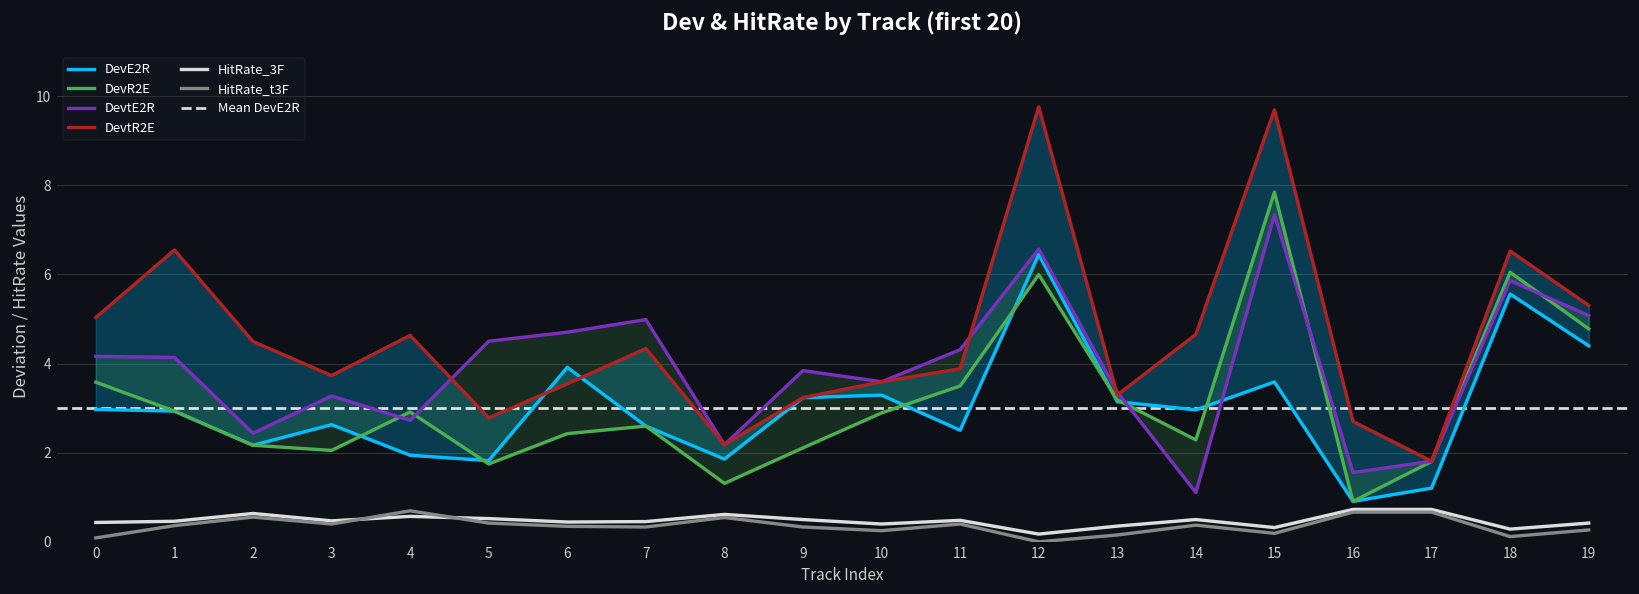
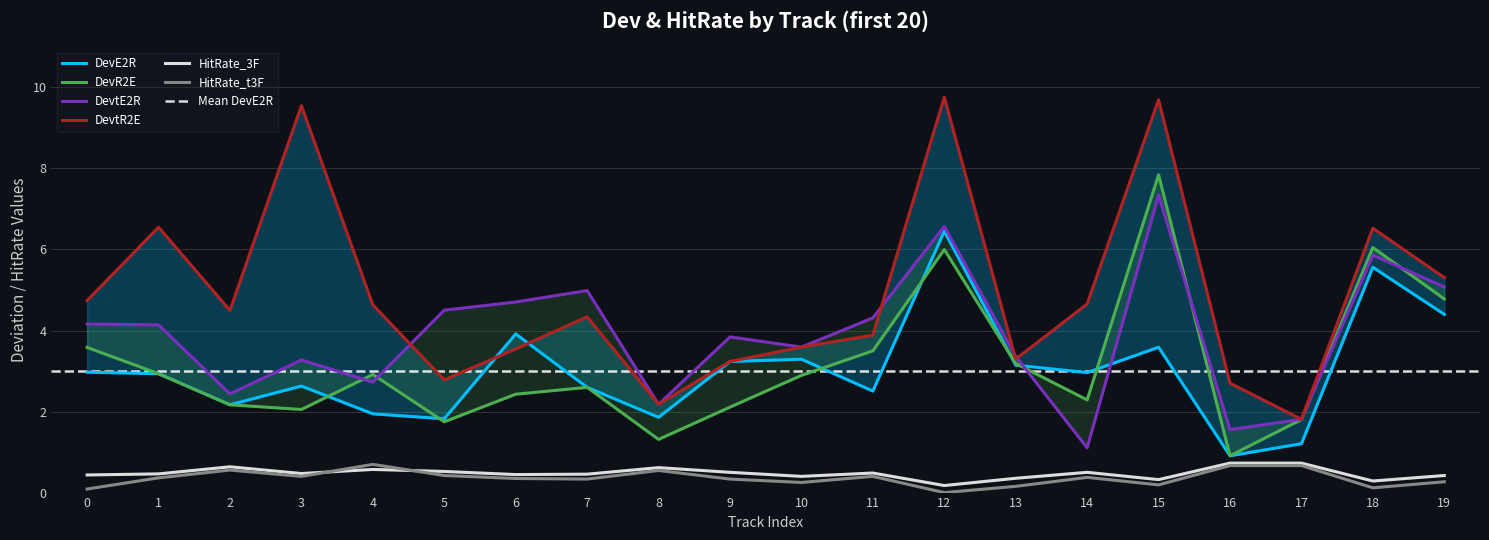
  {
    "DevtE2R": {
      "4": 2.7,
      "14": 1.1,
      "15": 7.3,
      "18": 5.9
    },
    "DevtR2E": {
-     "0": 5.0,
-     "3": 3.7,
+     "0": 4.7,
+     "3": 9.5,
      "6": 3.5
    },
    "HitRate_3F": {
      "0": 0.4,
      "1": 0.5,
      "2": 0.6,
      "3": 0.5,
      "4": 0.6,
      "5": 0.5,
      "6": 0.4,
      "7": 0.5,
      "8": 0.6,
      "9": 0.5,
      "10": 0.4,
      "11": 0.5,
      "12": 0.2,
      "13": 0.4,
      "14": 0.5,
      "15": 0.3,
      "18": 0.3,
      "19": 0.4
    },
    "HitRate_t3F": {
      "0": 0.1,
      "1": 0.4,
      "2": 0.6,
      "3": 0.4,
      "4": 0.7,
      "5": 0.4,
      "6": 0.3,
      "7": 0.3,
      "8": 0.5,
      "9": 0.3,
      "10": 0.3,
      "11": 0.4,
      "12": 0.0,
      "13": 0.2,
      "14": 0.4,
      "15": 0.2,
      "18": 0.1,
      "19": 0.3
    }
  }
